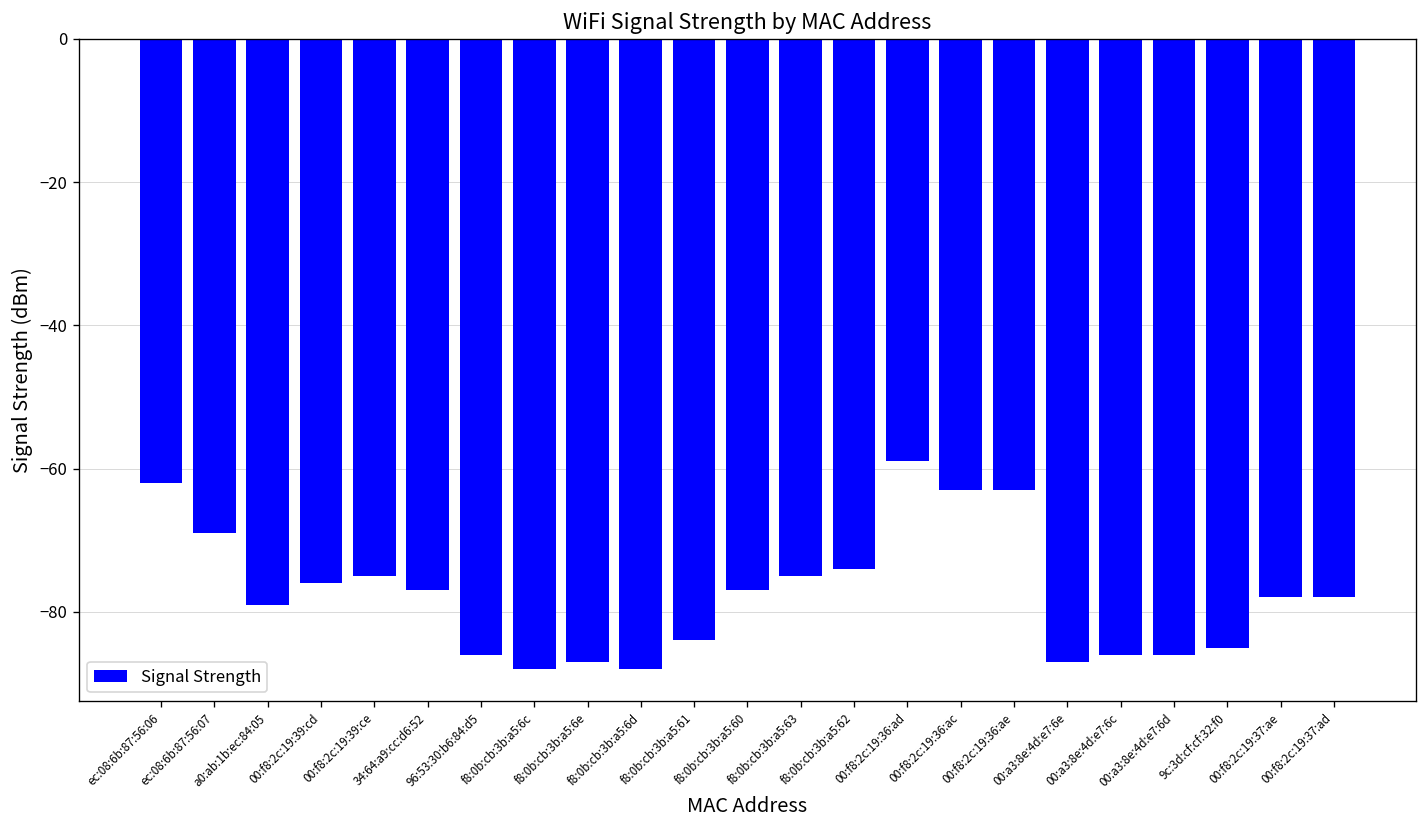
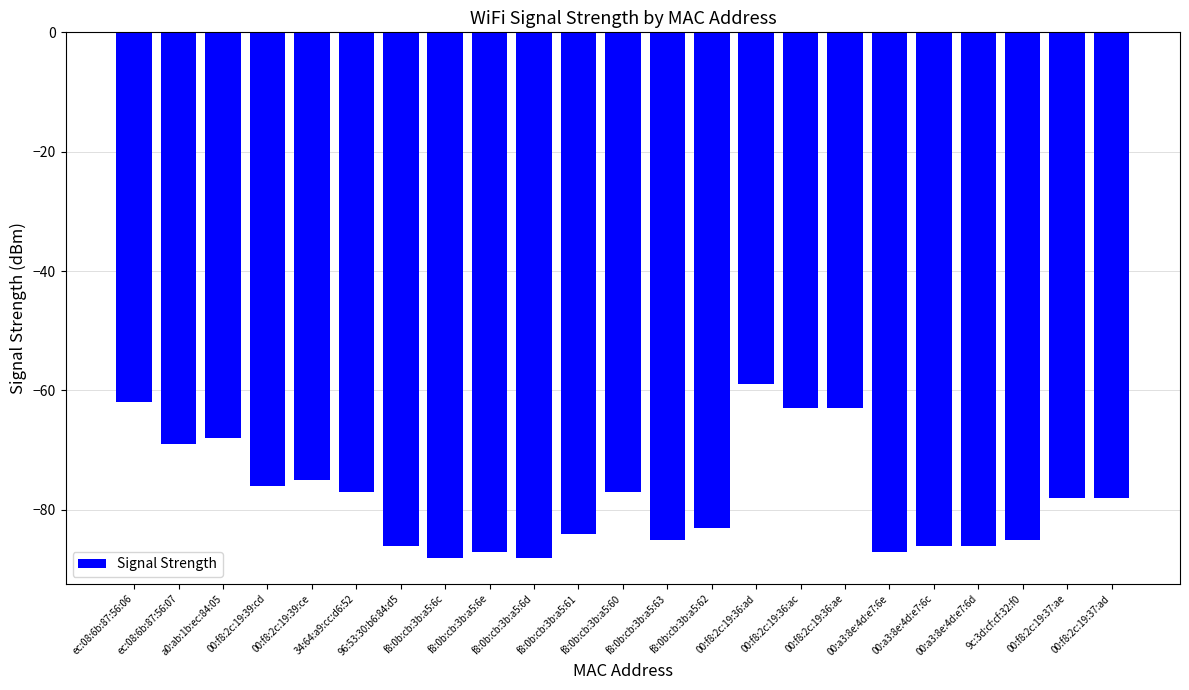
  {
    "ec:08:6b:87:56:06": -62,
    "ec:08:6b:87:56:07": -69,
-   "a0:ab:1b:ec:84:05": -79,
+   "a0:ab:1b:ec:84:05": -68,
    "00:f8:2c:19:39:cd": -76,
    "00:f8:2c:19:39:ce": -75,
    "34:64:a9:cc:d6:52": -77,
    "96:53:30:b6:84:d5": -86,
    "f8:0b:cb:3b:a5:6c": -88,
    "f8:0b:cb:3b:a5:6e": -87,
    "f8:0b:cb:3b:a5:6d": -88,
    "f8:0b:cb:3b:a5:61": -84,
    "f8:0b:cb:3b:a5:60": -77,
-   "f8:0b:cb:3b:a5:63": -75,
-   "f8:0b:cb:3b:a5:62": -74,
+   "f8:0b:cb:3b:a5:63": -85,
+   "f8:0b:cb:3b:a5:62": -83,
    "00:f8:2c:19:36:ad": -59,
    "00:f8:2c:19:36:ac": -63,
    "00:f8:2c:19:36:ae": -63,
    "00:a3:8e:4d:e7:6e": -87,
    "00:a3:8e:4d:e7:6c": -86,
    "00:a3:8e:4d:e7:6d": -86,
    "9c:3d:cf:cf:32:f0": -85,
    "00:f8:2c:19:37:ae": -78,
    "00:f8:2c:19:37:ad": -78
  }
